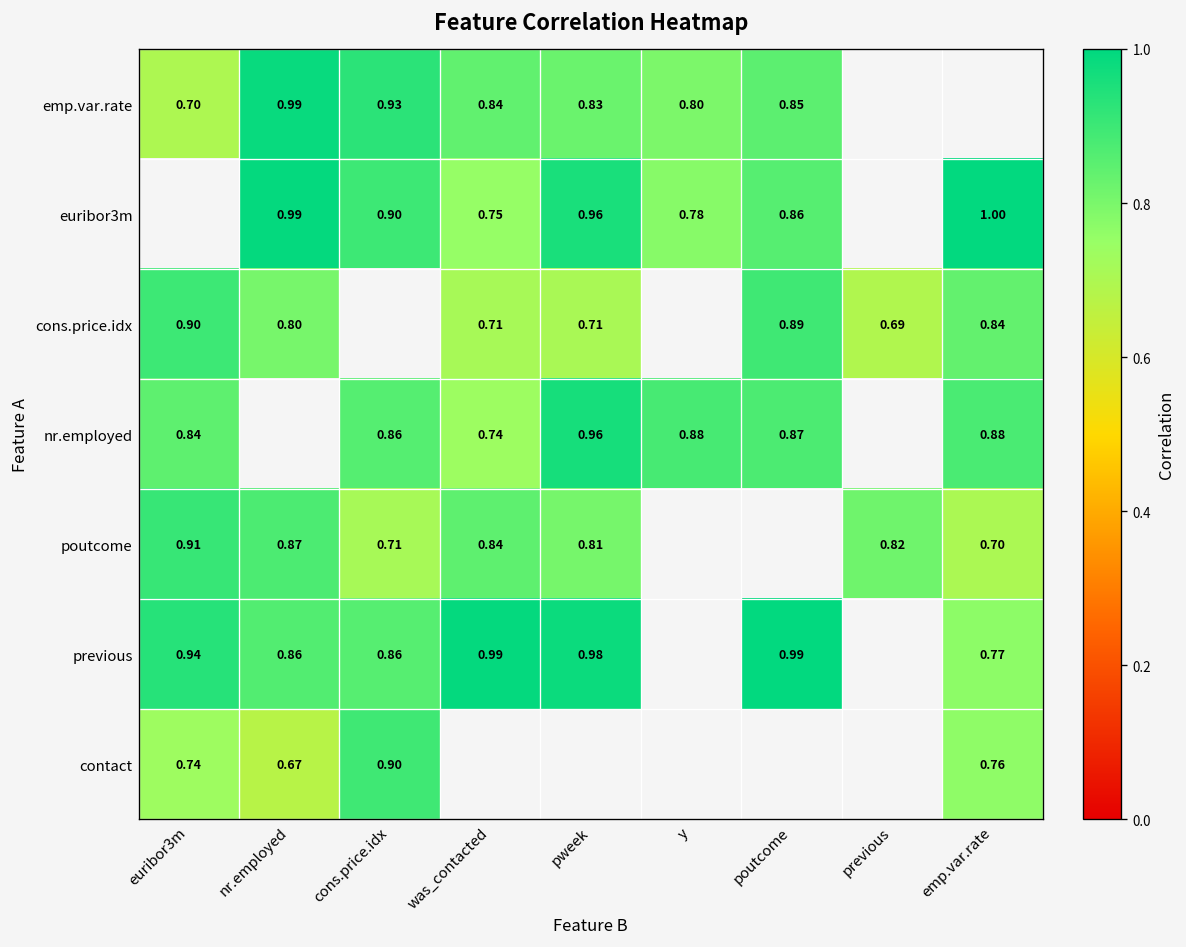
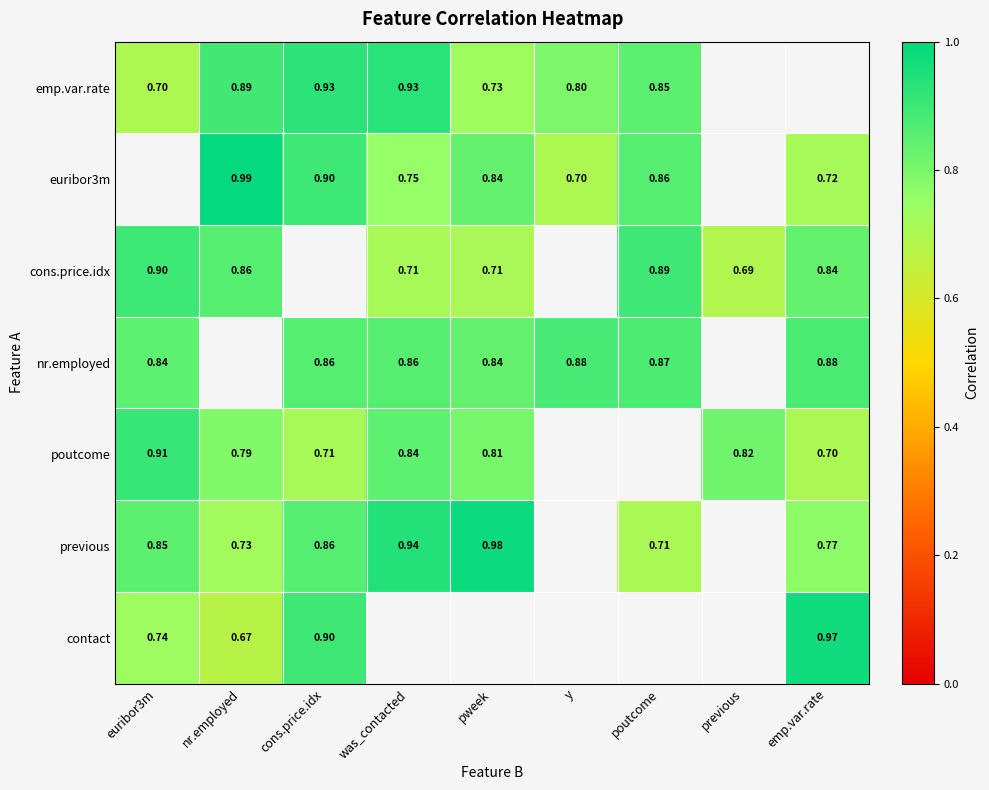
  {
    "emp.var.rate": {
      "euribor3m": 0.70,
-     "nr.employed": 0.99,
+     "nr.employed": 0.89,
      "cons.price.idx": 0.93,
-     "was_contacted": 0.84,
-     "pweek": 0.83,
+     "was_contacted": 0.93,
+     "pweek": 0.73,
      "y": 0.80,
      "poutcome": 0.85
    },
    "euribor3m": {
      "nr.employed": 0.99,
      "cons.price.idx": 0.90,
      "was_contacted": 0.75,
-     "pweek": 0.96,
-     "y": 0.78,
+     "pweek": 0.84,
+     "y": 0.70,
      "poutcome": 0.86,
-     "emp.var.rate": 1.00
+     "emp.var.rate": 0.72
    },
    "cons.price.idx": {
      "euribor3m": 0.90,
-     "nr.employed": 0.80,
+     "nr.employed": 0.86,
      "was_contacted": 0.71,
      "pweek": 0.71,
      "poutcome": 0.89,
      "previous": 0.69,
      "emp.var.rate": 0.84
    },
    "nr.employed": {
      "euribor3m": 0.84,
      "cons.price.idx": 0.86,
-     "was_contacted": 0.74,
-     "pweek": 0.96,
+     "was_contacted": 0.86,
+     "pweek": 0.84,
      "y": 0.88,
      "poutcome": 0.87,
      "emp.var.rate": 0.88
    },
    "poutcome": {
      "euribor3m": 0.91,
-     "nr.employed": 0.87,
+     "nr.employed": 0.79,
      "cons.price.idx": 0.71,
      "was_contacted": 0.84,
      "pweek": 0.81,
      "previous": 0.82,
      "emp.var.rate": 0.70
    },
    "previous": {
-     "euribor3m": 0.94,
-     "nr.employed": 0.86,
+     "euribor3m": 0.85,
+     "nr.employed": 0.73,
      "cons.price.idx": 0.86,
-     "was_contacted": 0.99,
+     "was_contacted": 0.94,
      "pweek": 0.98,
-     "poutcome": 0.99,
+     "poutcome": 0.71,
      "emp.var.rate": 0.77
    },
    "contact": {
      "euribor3m": 0.74,
      "nr.employed": 0.67,
      "cons.price.idx": 0.90,
-     "emp.var.rate": 0.76
+     "emp.var.rate": 0.97
    }
  }
